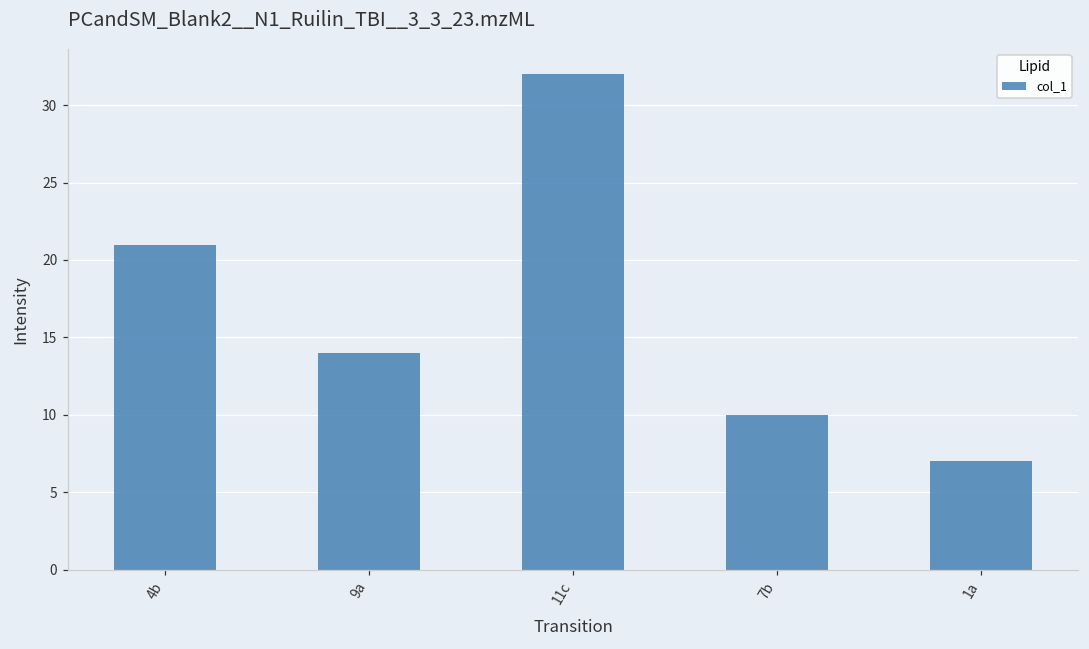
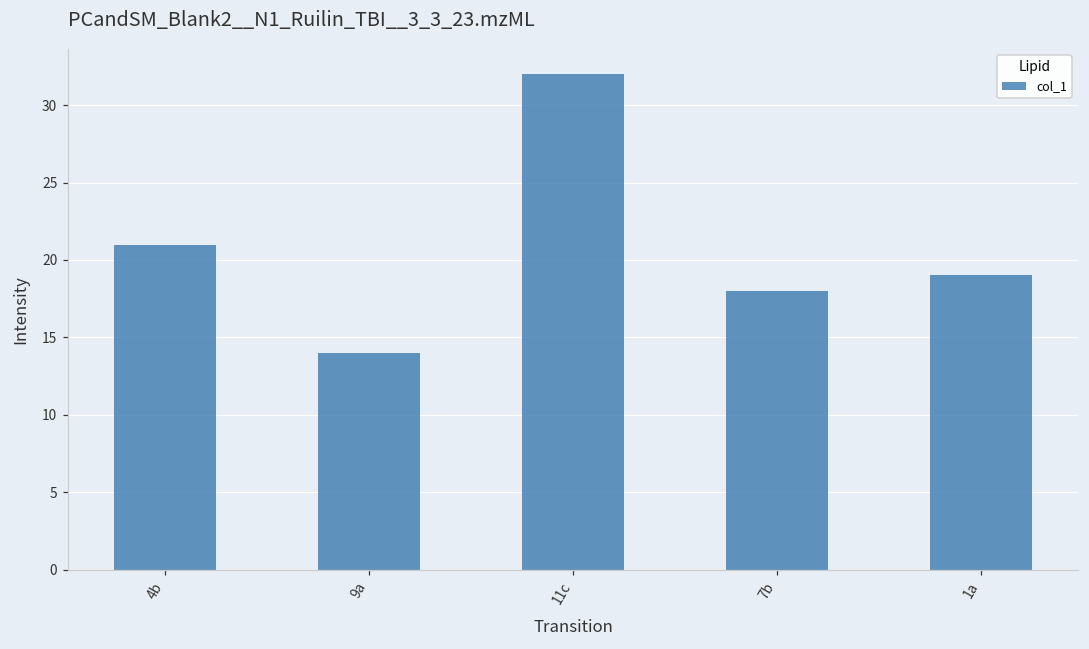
  {
    "4b": 21,
    "9a": 14,
    "11c": 32,
-   "7b": 10,
-   "1a": 7
+   "7b": 18,
+   "1a": 19
  }
